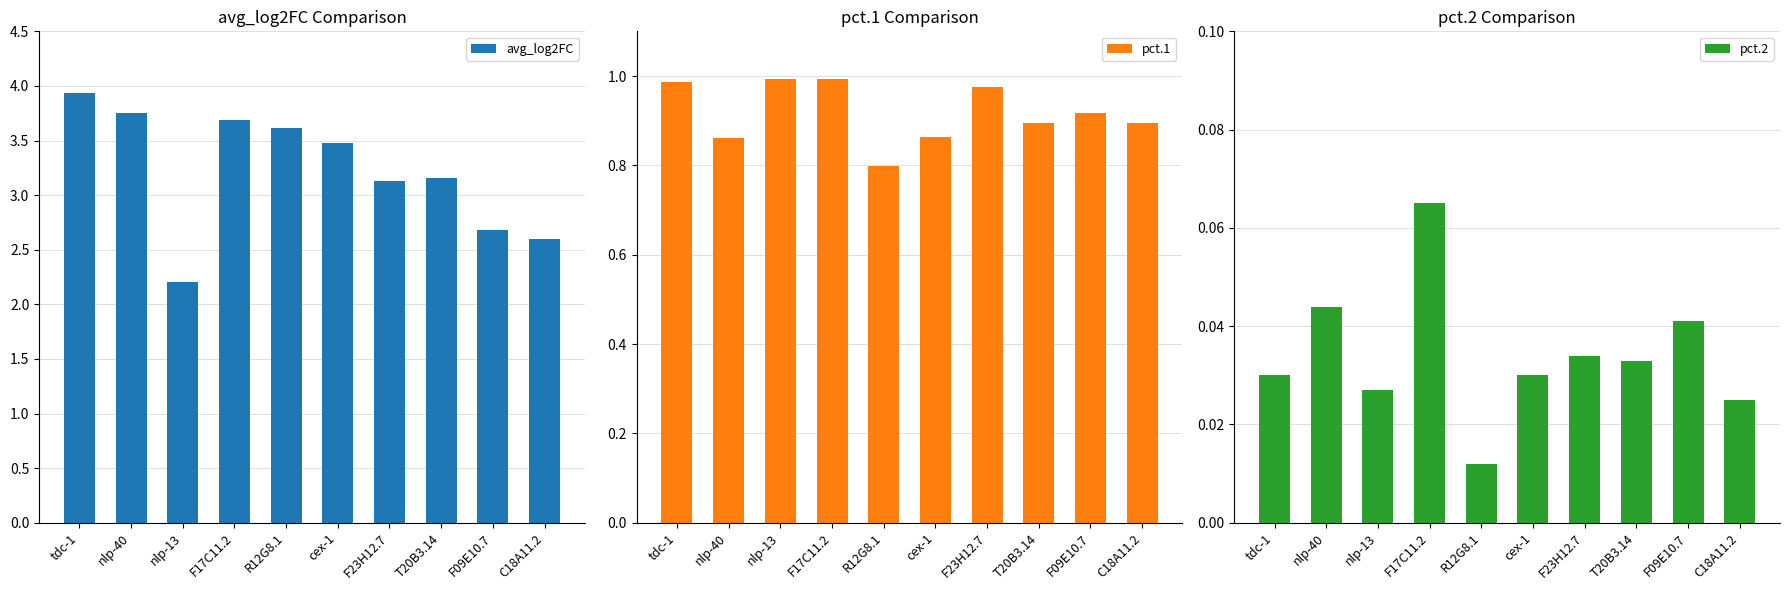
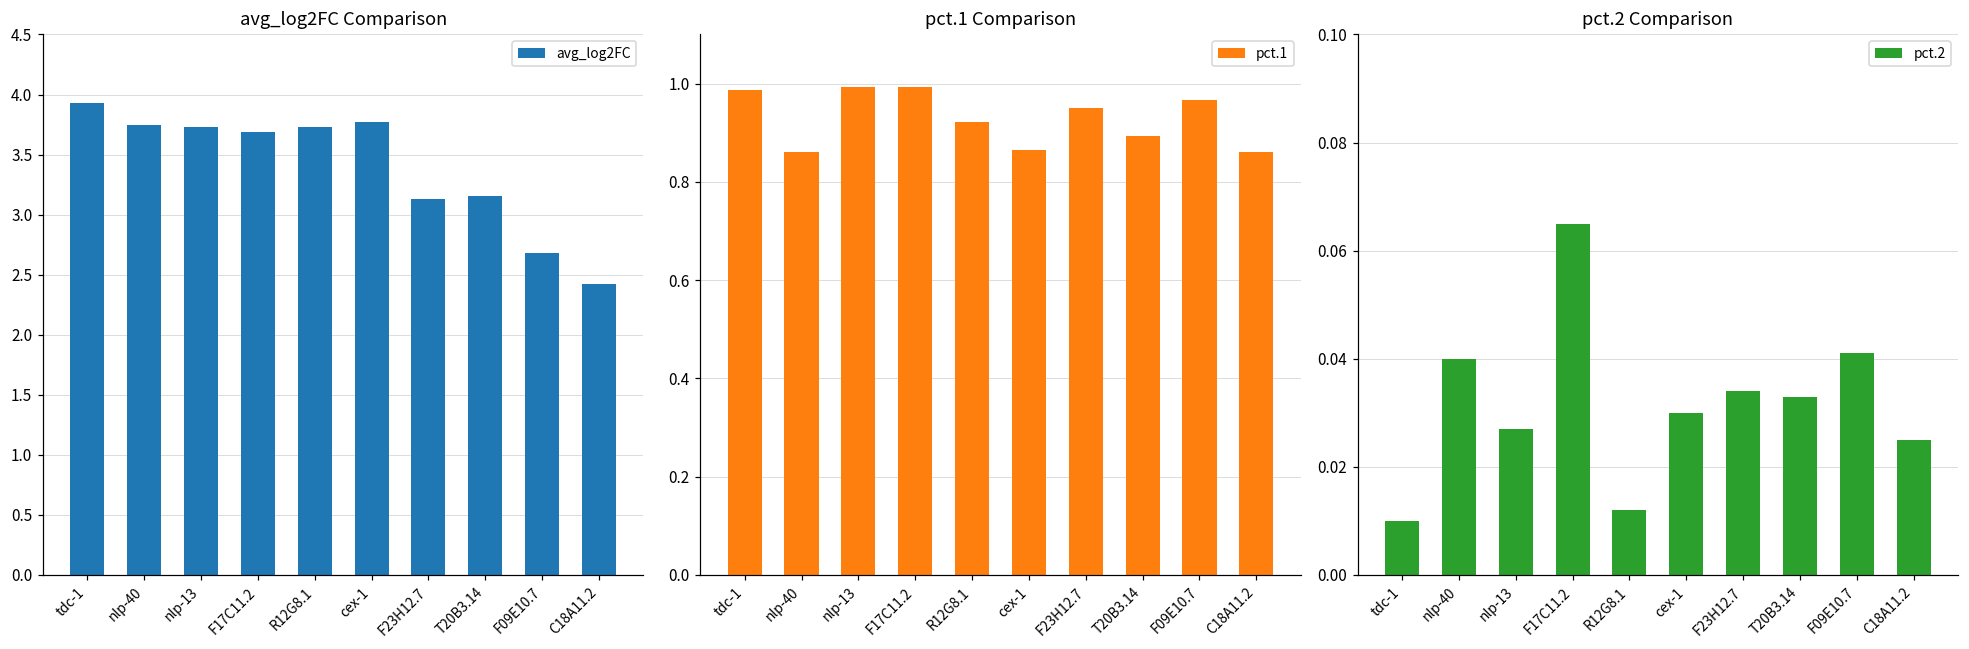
  {
    "avg_log2FC Comparison": {
      "tdc-1": 3.93,
      "nlp-40": 3.75,
-     "nlp-13": 2.21,
+     "nlp-13": 3.73,
      "F17C11.2": 3.69,
-     "R12G8.1": 3.62,
-     "cex-1": 3.48,
+     "R12G8.1": 3.73,
+     "cex-1": 3.77,
      "F23H12.7": 3.13,
      "T20B3.14": 3.16,
      "F09E10.7": 2.68,
-     "C18A11.2": 2.60
+     "C18A11.2": 2.42
    },
    "pct.1 Comparison": {
      "tdc-1": 0.99,
      "nlp-40": 0.86,
      "nlp-13": 0.99,
      "F17C11.2": 0.99,
-     "R12G8.1": 0.80,
+     "R12G8.1": 0.92,
      "cex-1": 0.86,
-     "F23H12.7": 0.98,
+     "F23H12.7": 0.95,
      "T20B3.14": 0.89,
-     "F09E10.7": 0.92,
-     "C18A11.2": 0.90
+     "F09E10.7": 0.97,
+     "C18A11.2": 0.86
    },
    "pct.2 Comparison": {
-     "tdc-1": 0.03,
-     "nlp-40": 0.044,
+     "tdc-1": 0.01,
+     "nlp-40": 0.040,
      "nlp-13": 0.027,
      "F17C11.2": 0.065,
      "R12G8.1": 0.012,
      "cex-1": 0.030,
      "F23H12.7": 0.034,
      "T20B3.14": 0.033,
      "F09E10.7": 0.041,
      "C18A11.2": 0.025
    }
  }
